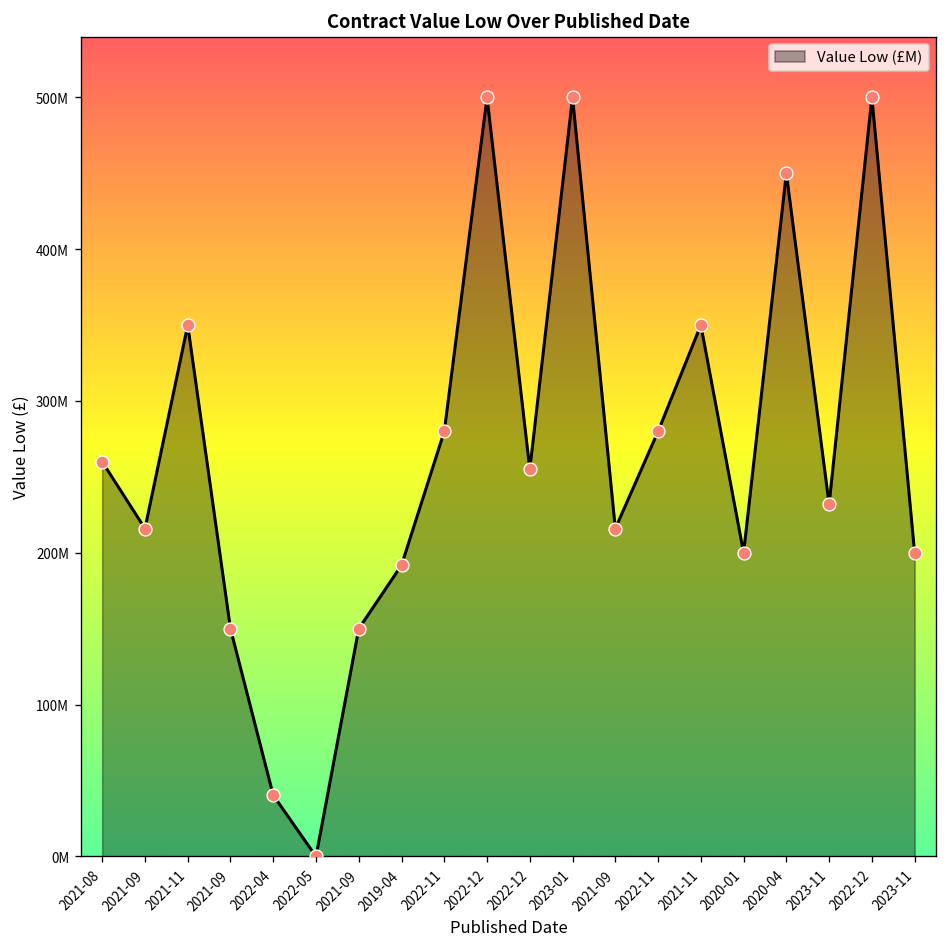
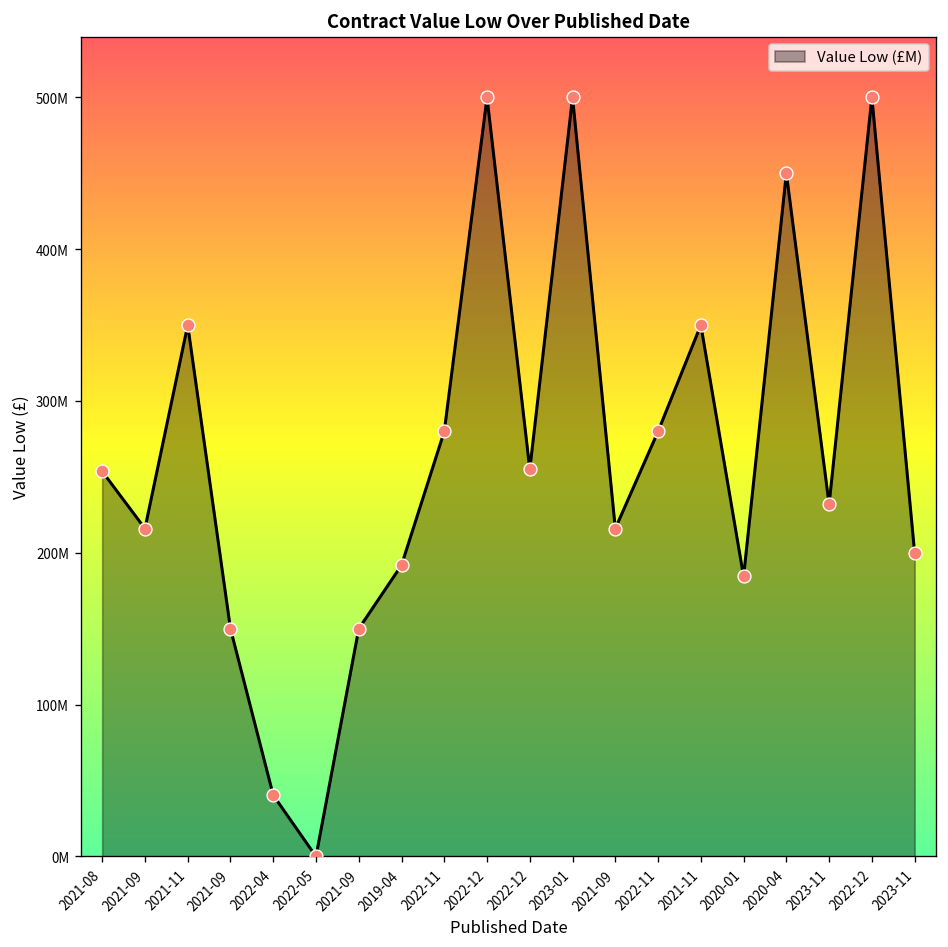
  {
-   "2021-08": 260000000,
+   "2021-08": 254000000,
    "2022-04": 40000000,
    "2022-05": 0,
    "2019-04": 192000000,
    "2023-01": 500000000,
-   "2020-01": 200000000,
+   "2020-01": 184000000,
    "2020-04": 450000000
  }
